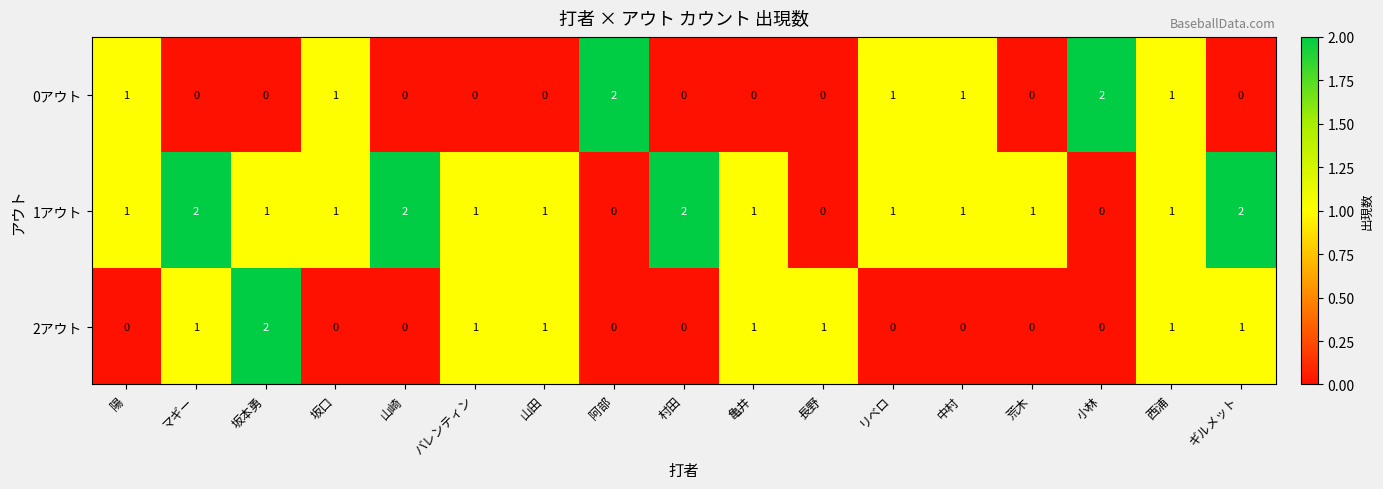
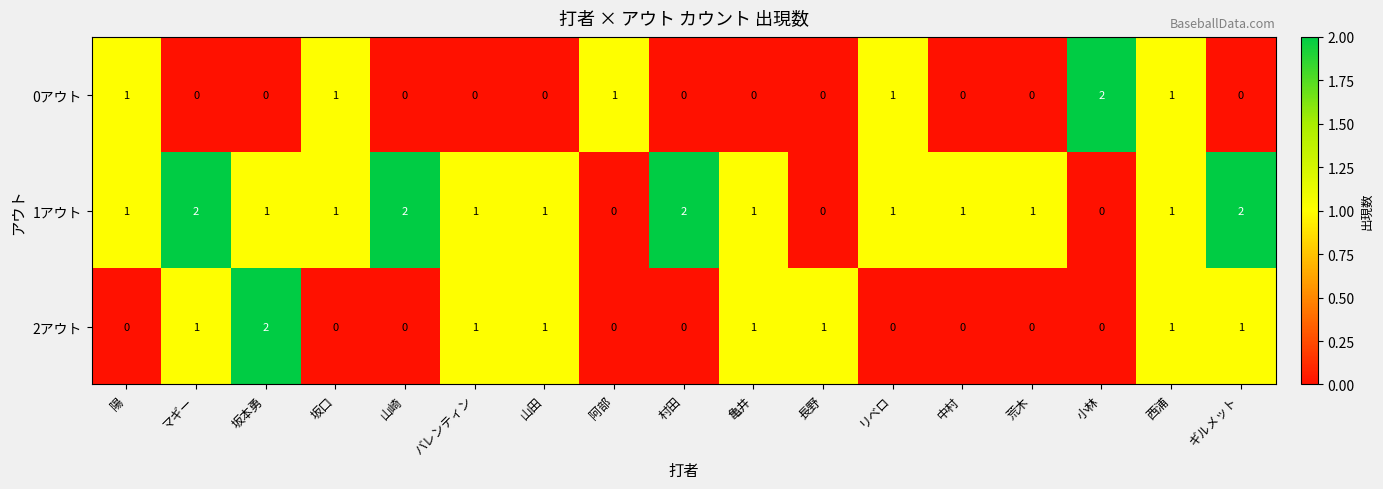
  {
    "0アウト": {
      "陽": 1,
      "マギー": 0,
      "坂本勇": 0,
      "坂口": 1,
      "山崎": 0,
      "バレンティン": 0,
      "山田": 0,
-     "阿部": 2,
+     "阿部": 1,
      "村田": 0,
      "亀井": 0,
      "長野": 0,
      "リベロ": 1,
-     "中村": 1,
+     "中村": 0,
      "荒木": 0,
      "小林": 2,
      "西浦": 1,
      "ギルメット": 0
    },
    "1アウト": {
      "陽": 1,
      "マギー": 2,
      "坂本勇": 1,
      "坂口": 1,
      "山崎": 2,
      "バレンティン": 1,
      "山田": 1,
      "阿部": 0,
      "村田": 2,
      "亀井": 1,
      "長野": 0,
      "リベロ": 1,
      "中村": 1,
      "荒木": 1,
      "小林": 0,
      "西浦": 1,
      "ギルメット": 2
    },
    "2アウト": {
      "陽": 0,
      "マギー": 1,
      "坂本勇": 2,
      "坂口": 0,
      "山崎": 0,
      "バレンティン": 1,
      "山田": 1,
      "阿部": 0,
      "村田": 0,
      "亀井": 1,
      "長野": 1,
      "リベロ": 0,
      "中村": 0,
      "荒木": 0,
      "小林": 0,
      "西浦": 1,
      "ギルメット": 1
    }
  }
